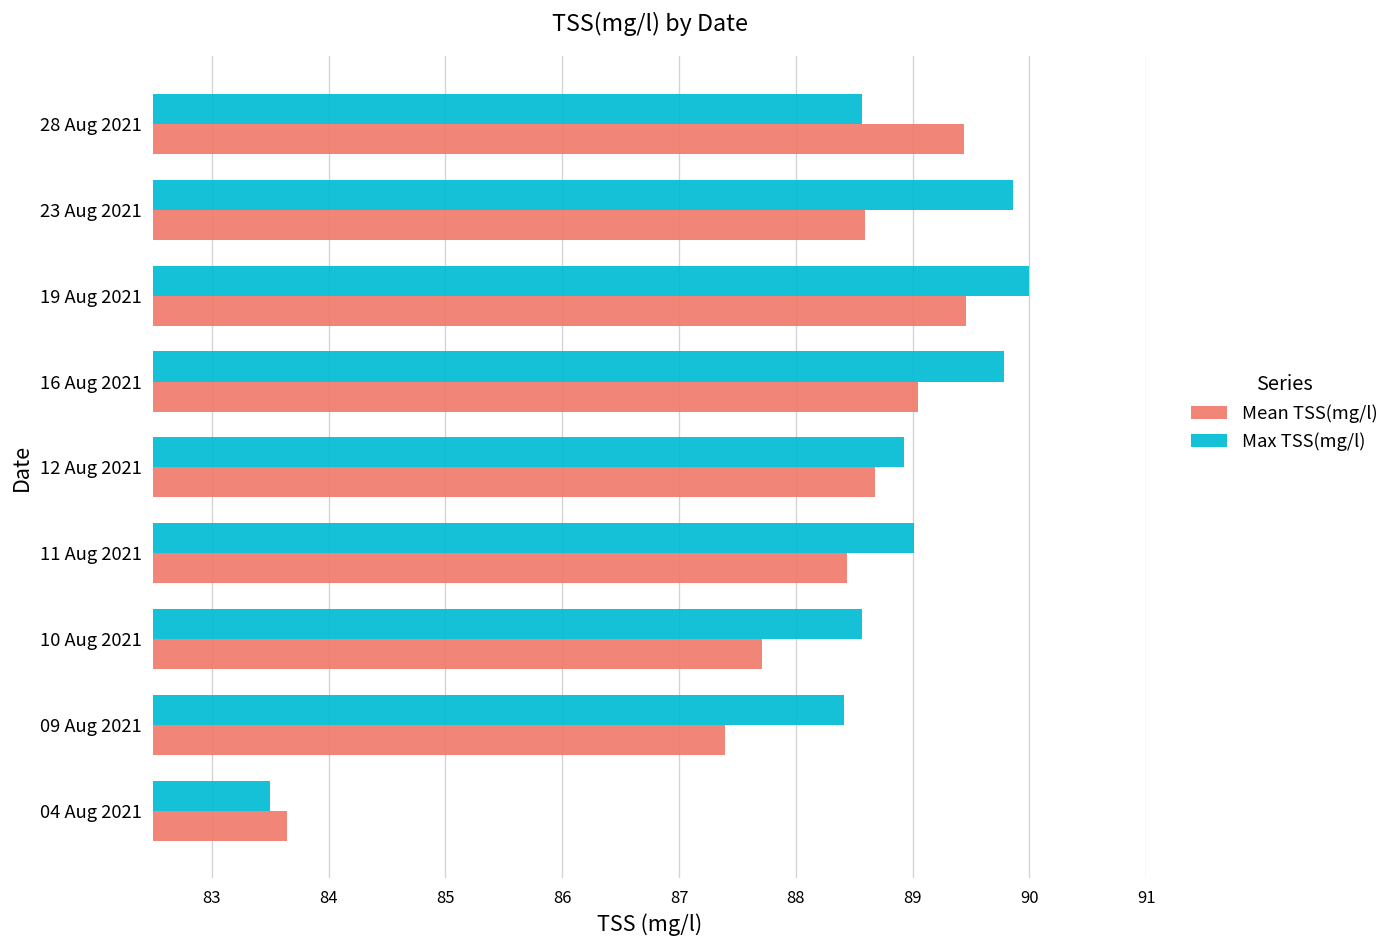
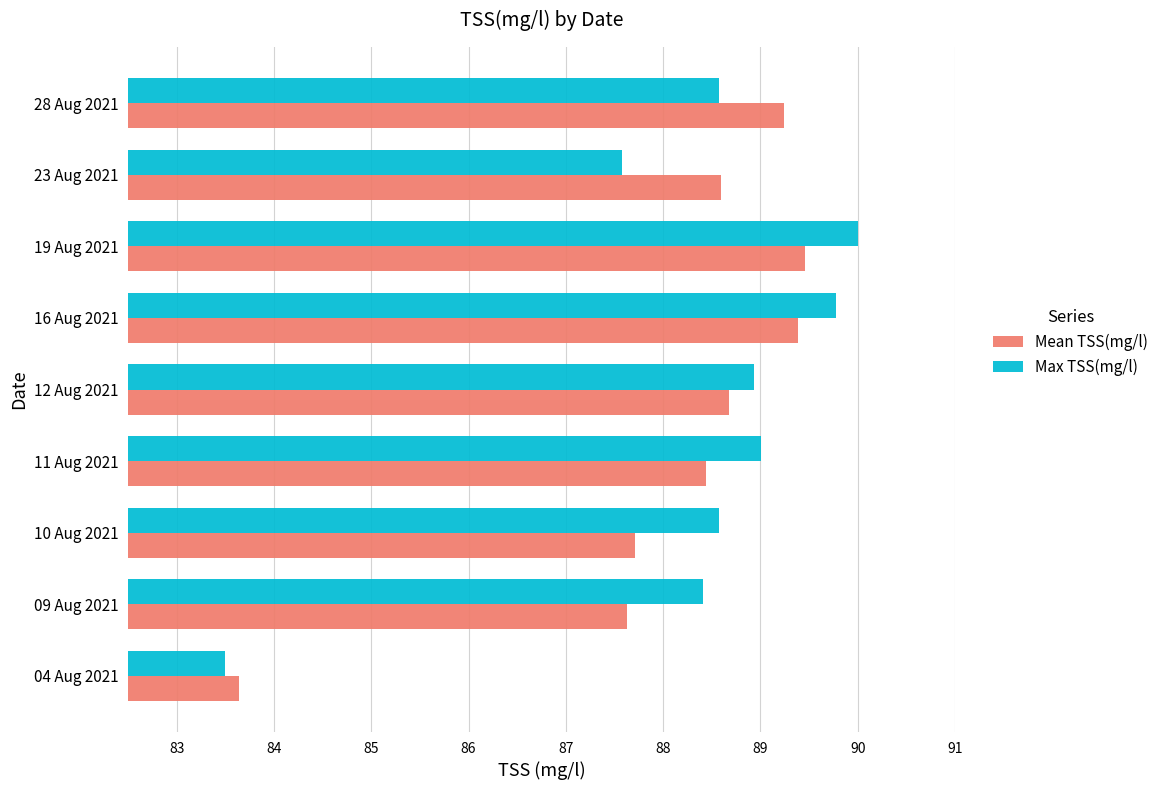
  {
    "Mean TSS(mg/l)": {
-     "28 Aug 2021": 89.4,
+     "28 Aug 2021": 89.2,
      "23 Aug 2021": 88.6,
      "19 Aug 2021": 89.5,
-     "16 Aug 2021": 89.1,
+     "16 Aug 2021": 89.4,
      "12 Aug 2021": 88.7,
      "11 Aug 2021": 88.4,
      "10 Aug 2021": 87.7,
-     "09 Aug 2021": 87.4,
+     "09 Aug 2021": 87.6,
      "04 Aug 2021": 83.6
    },
    "Max TSS(mg/l)": {
      "28 Aug 2021": 88.6,
-     "23 Aug 2021": 89.9,
+     "23 Aug 2021": 87.6,
      "19 Aug 2021": 90.0,
      "16 Aug 2021": 89.8,
      "12 Aug 2021": 88.9,
      "11 Aug 2021": 89.0,
      "10 Aug 2021": 88.6,
      "09 Aug 2021": 88.4,
      "04 Aug 2021": 83.5
    }
  }
